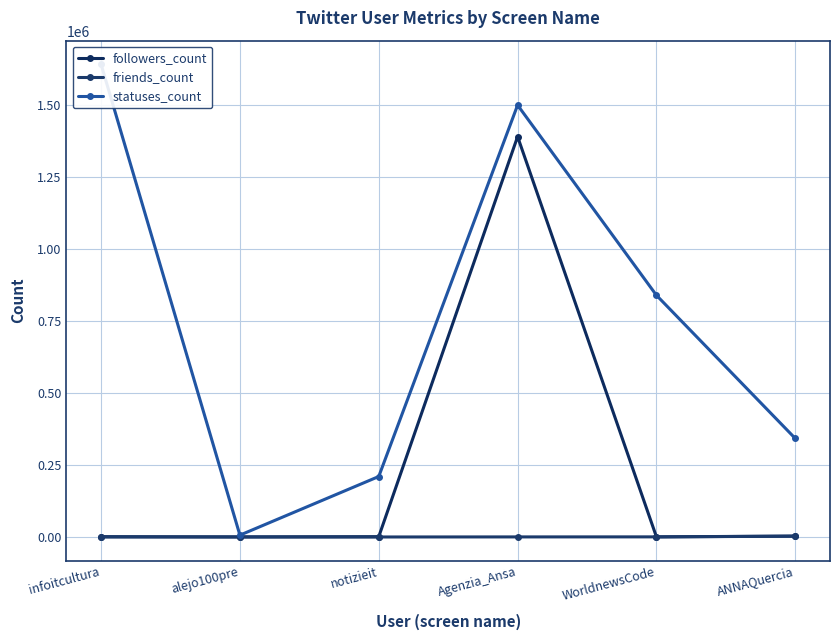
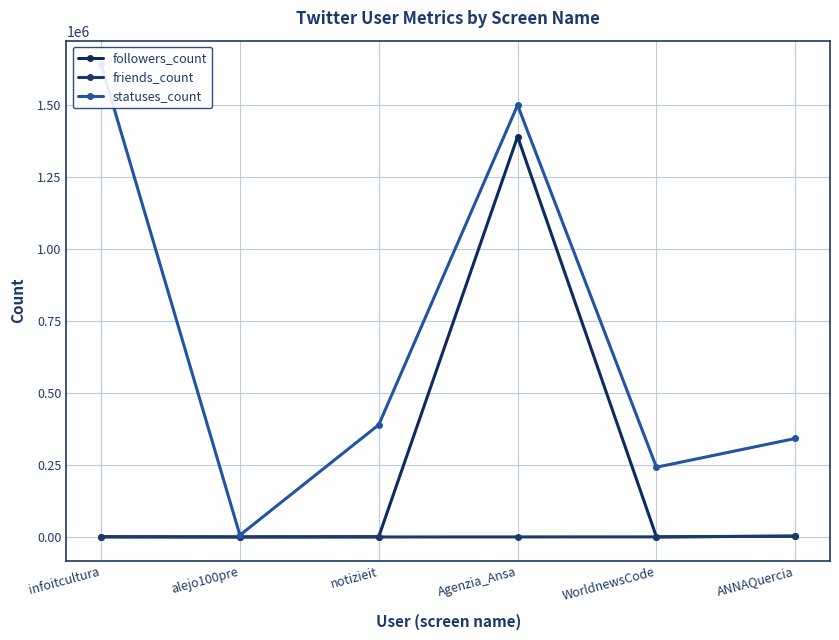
  {
    "statuses_count": {
-     "notizieit": 210000,
+     "notizieit": 390000,
      "Agenzia_Ansa": 1500000,
-     "WorldnewsCode": 840000,
+     "WorldnewsCode": 240000,
      "ANNAQuercia": 340000
    }
  }
